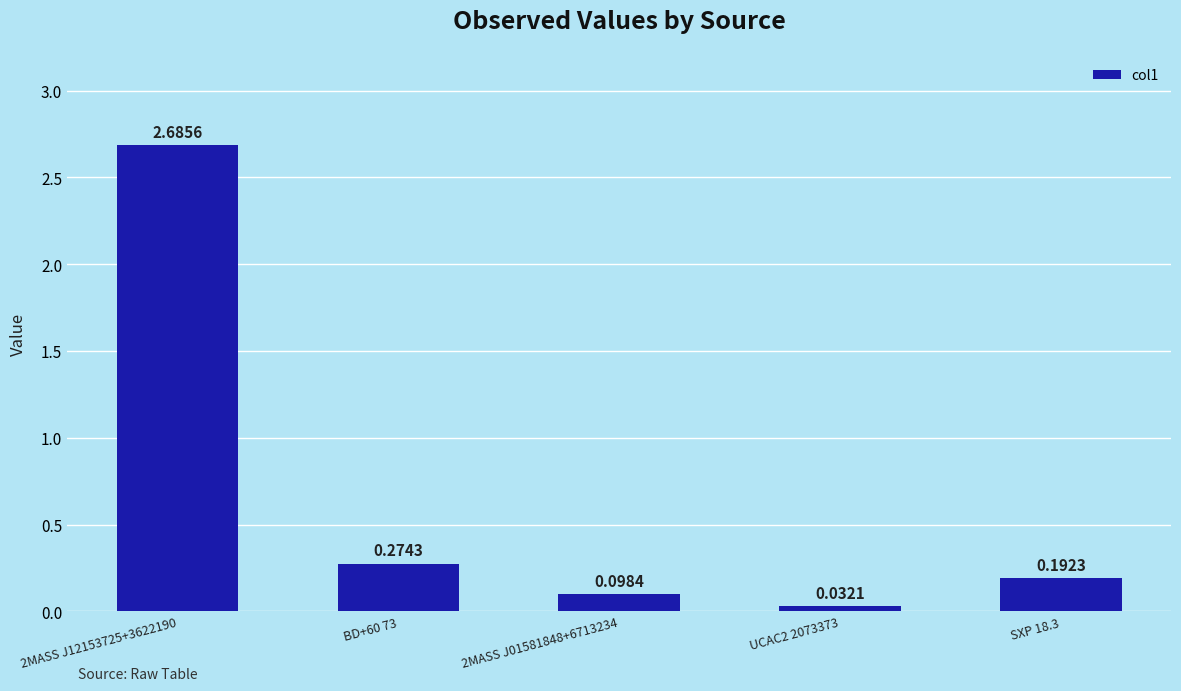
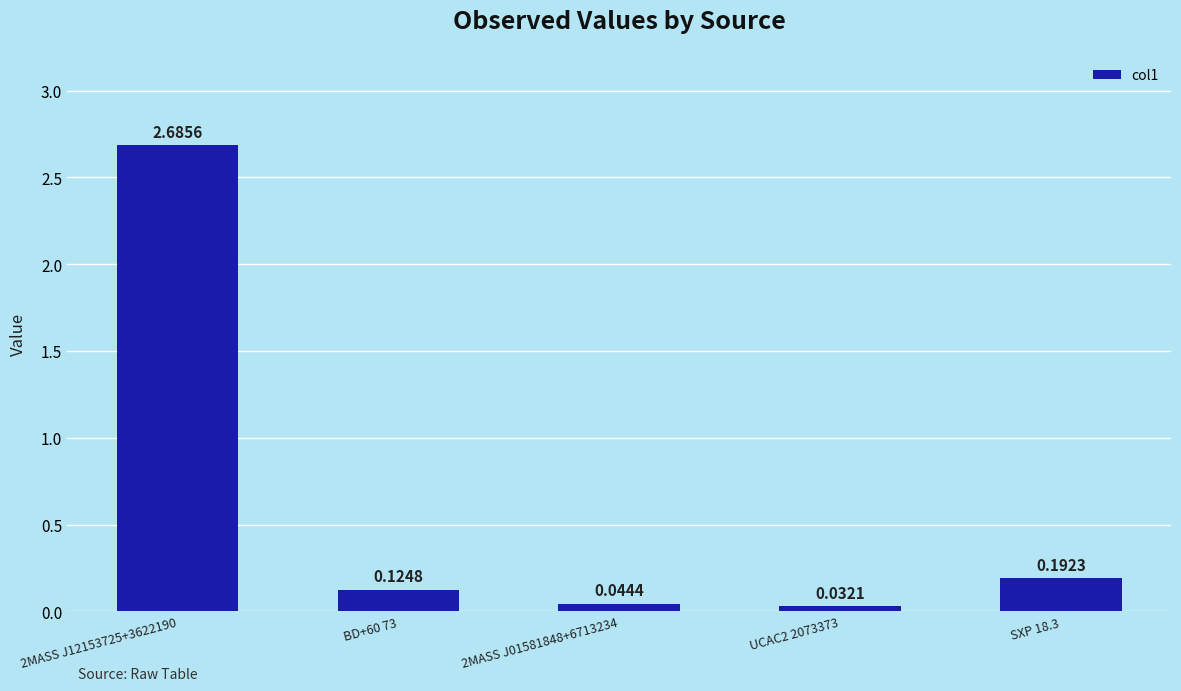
  {
    "2MASS J12153725+3622190": 2.6856,
-   "BD+60 73": 0.2743,
-   "2MASS J01581848+6713234": 0.0984,
+   "BD+60 73": 0.1248,
+   "2MASS J01581848+6713234": 0.0444,
    "UCAC2 2073373": 0.0321,
    "SXP 18.3": 0.1923
  }
